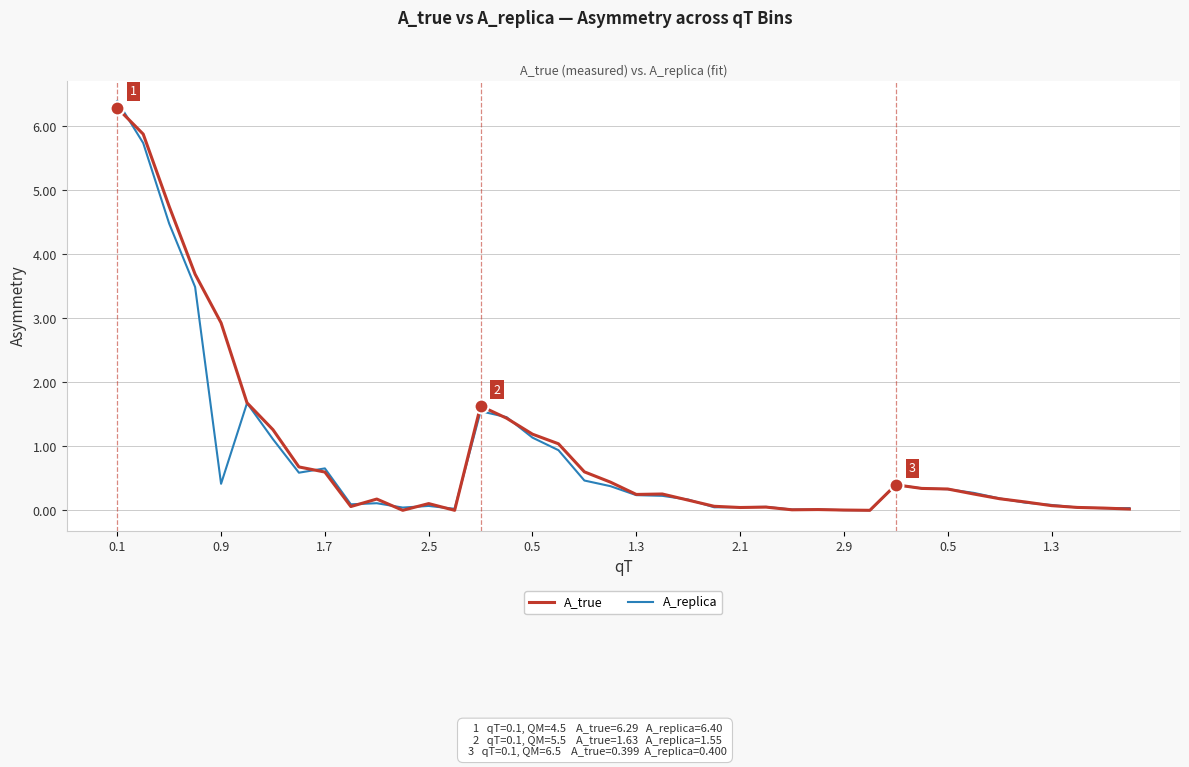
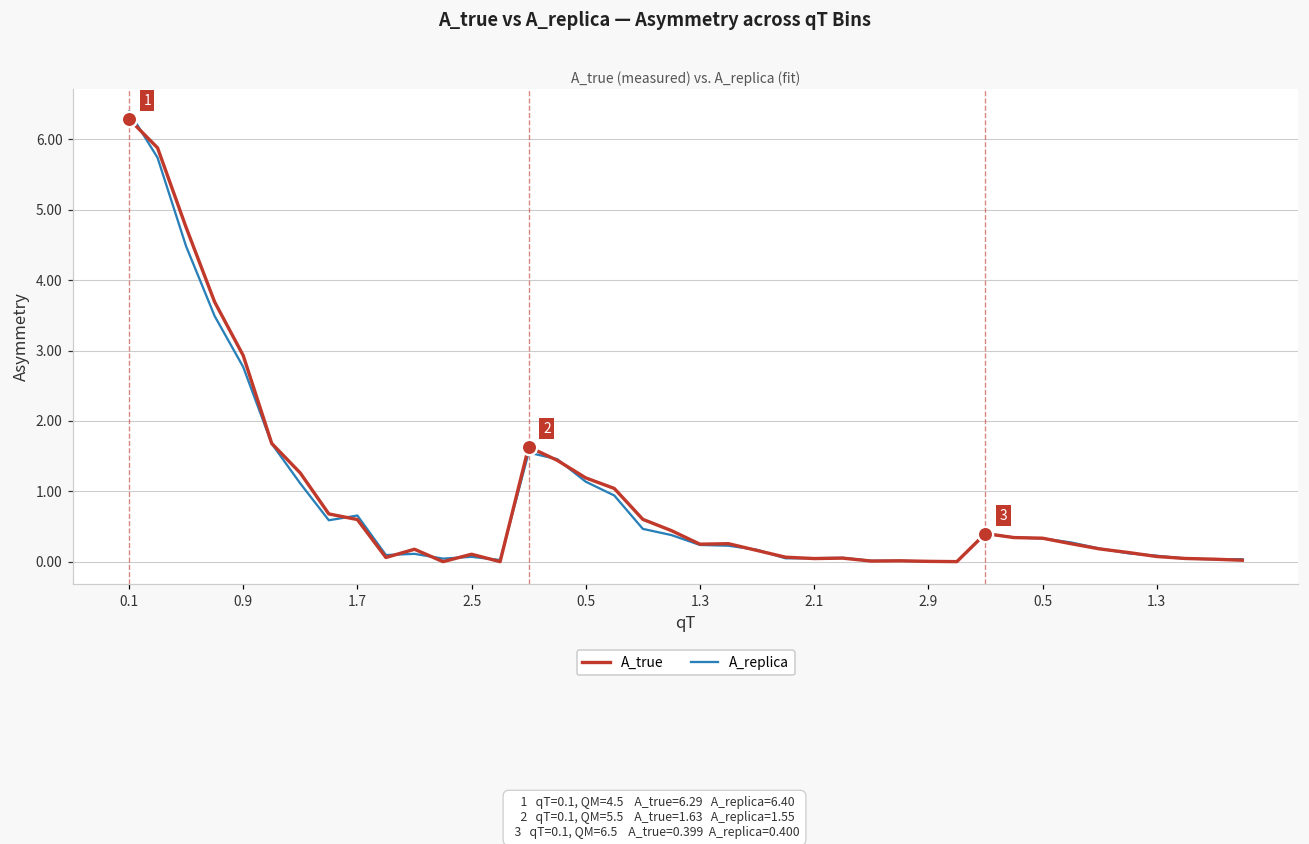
  {
    "A_replica": {
-     "0.9": 0.4,
+     "0.9": 2.8,
      "1.7": 0.7
    }
  }
